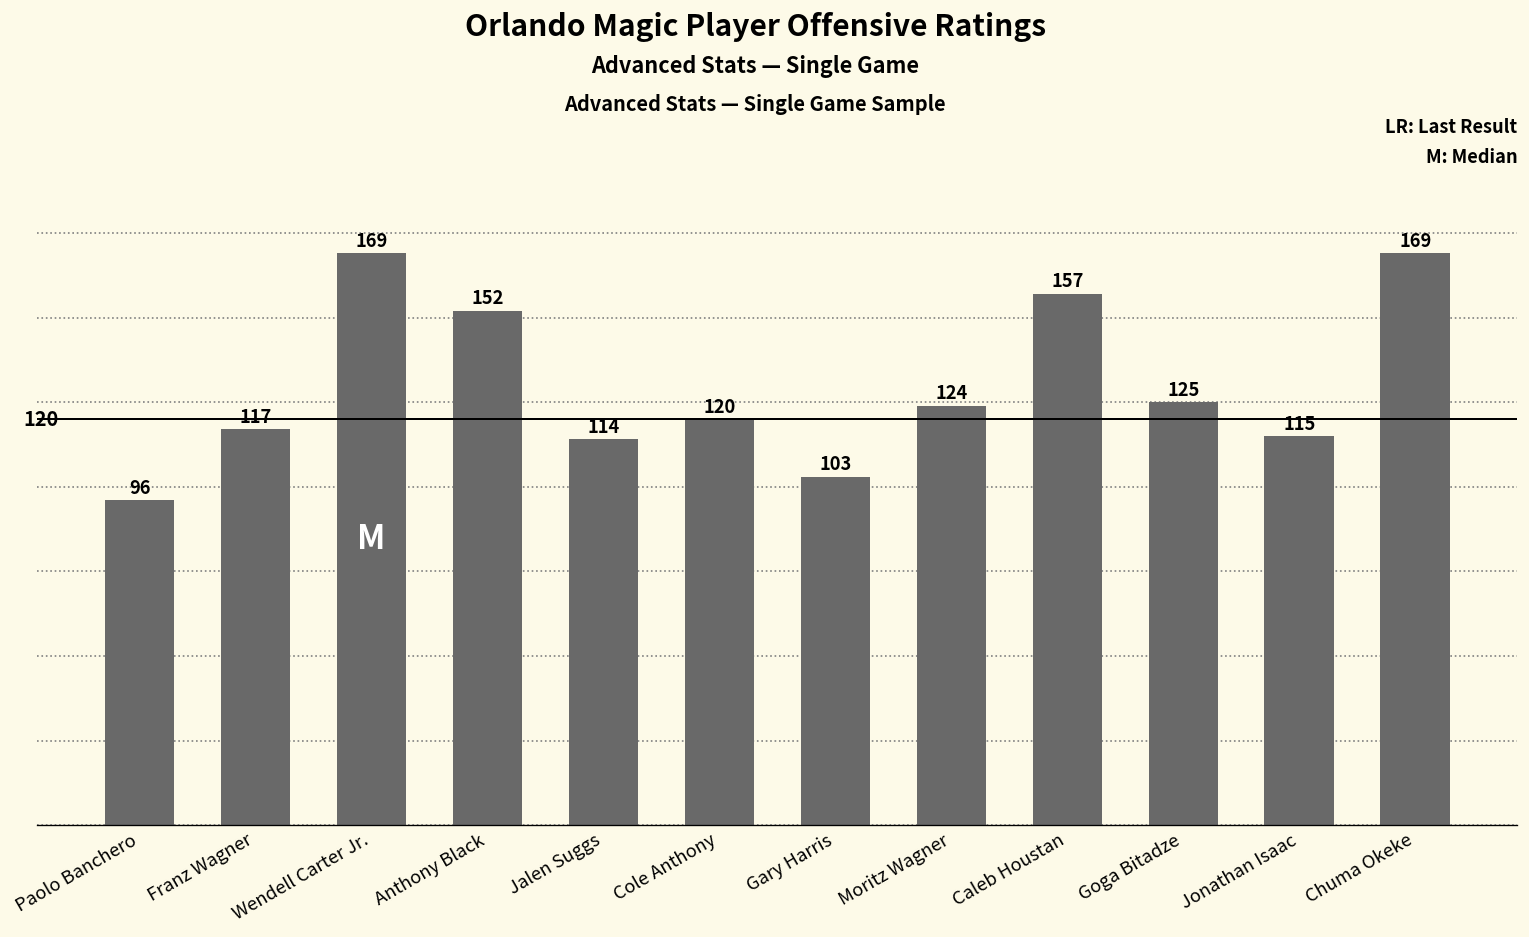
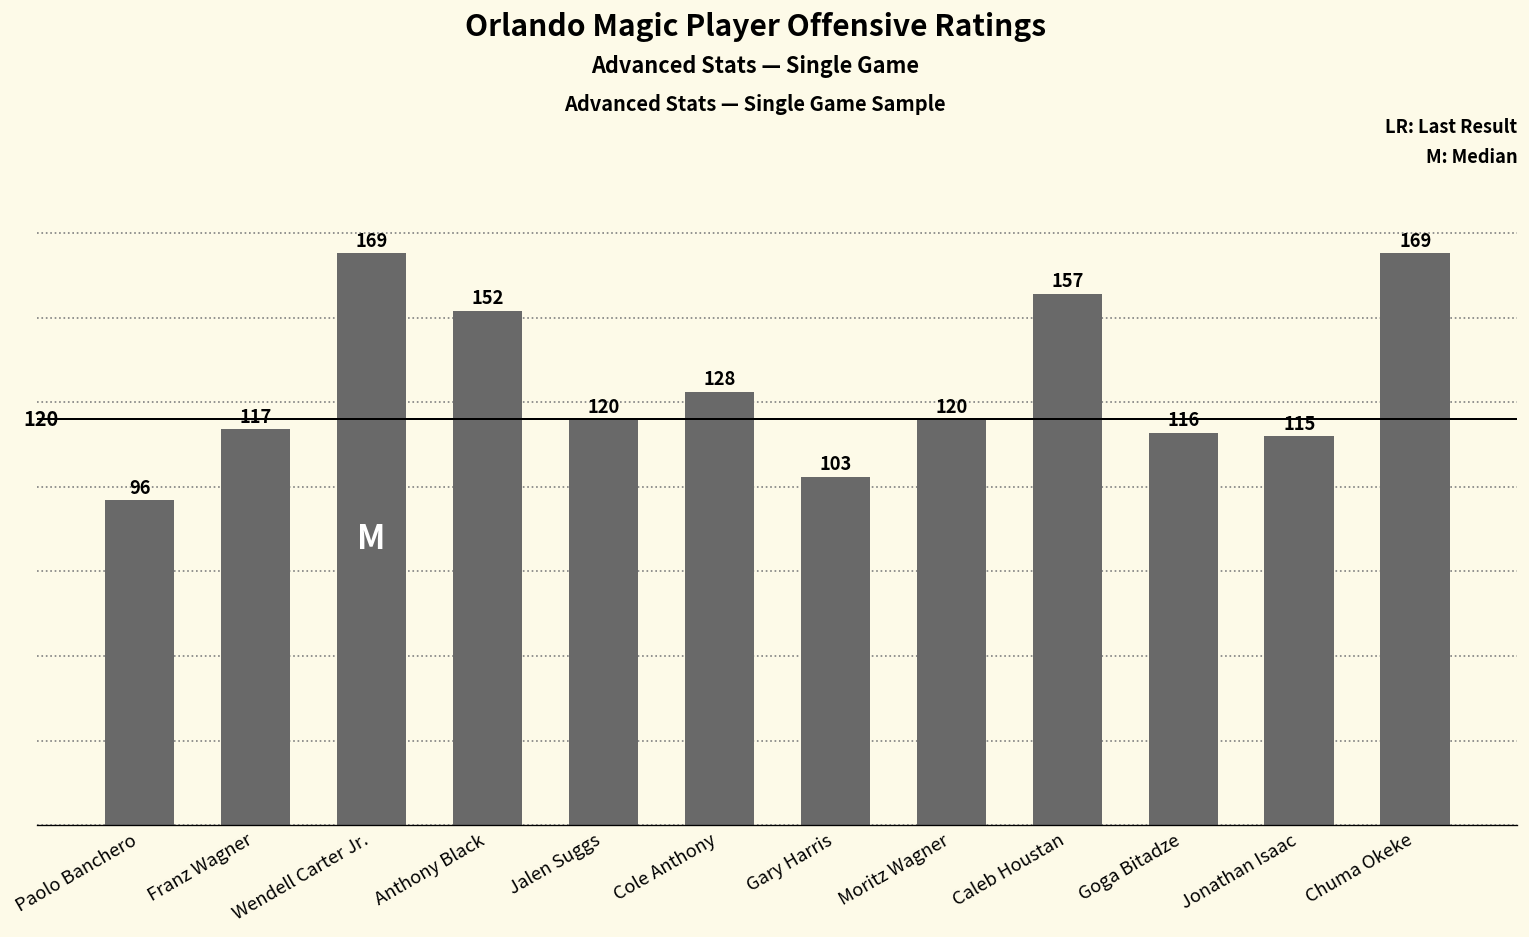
  {
    "Paolo Banchero": 96,
    "Franz Wagner": 117,
    "Wendell Carter Jr.": 169,
    "Anthony Black": 152,
-   "Jalen Suggs": 114,
-   "Cole Anthony": 120,
+   "Jalen Suggs": 120,
+   "Cole Anthony": 128,
    "Gary Harris": 103,
-   "Moritz Wagner": 124,
+   "Moritz Wagner": 120,
    "Caleb Houstan": 157,
-   "Goga Bitadze": 125,
+   "Goga Bitadze": 116,
    "Jonathan Isaac": 115,
    "Chuma Okeke": 169
  }
